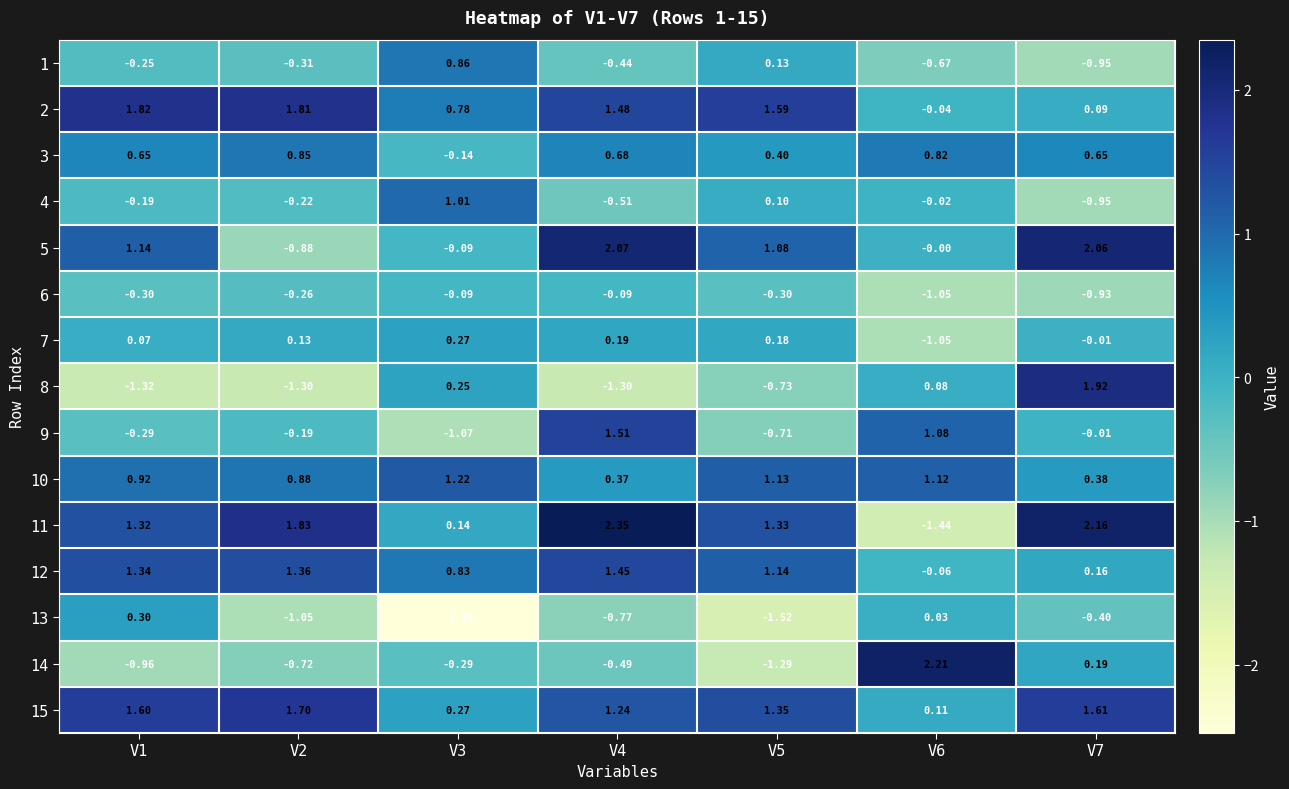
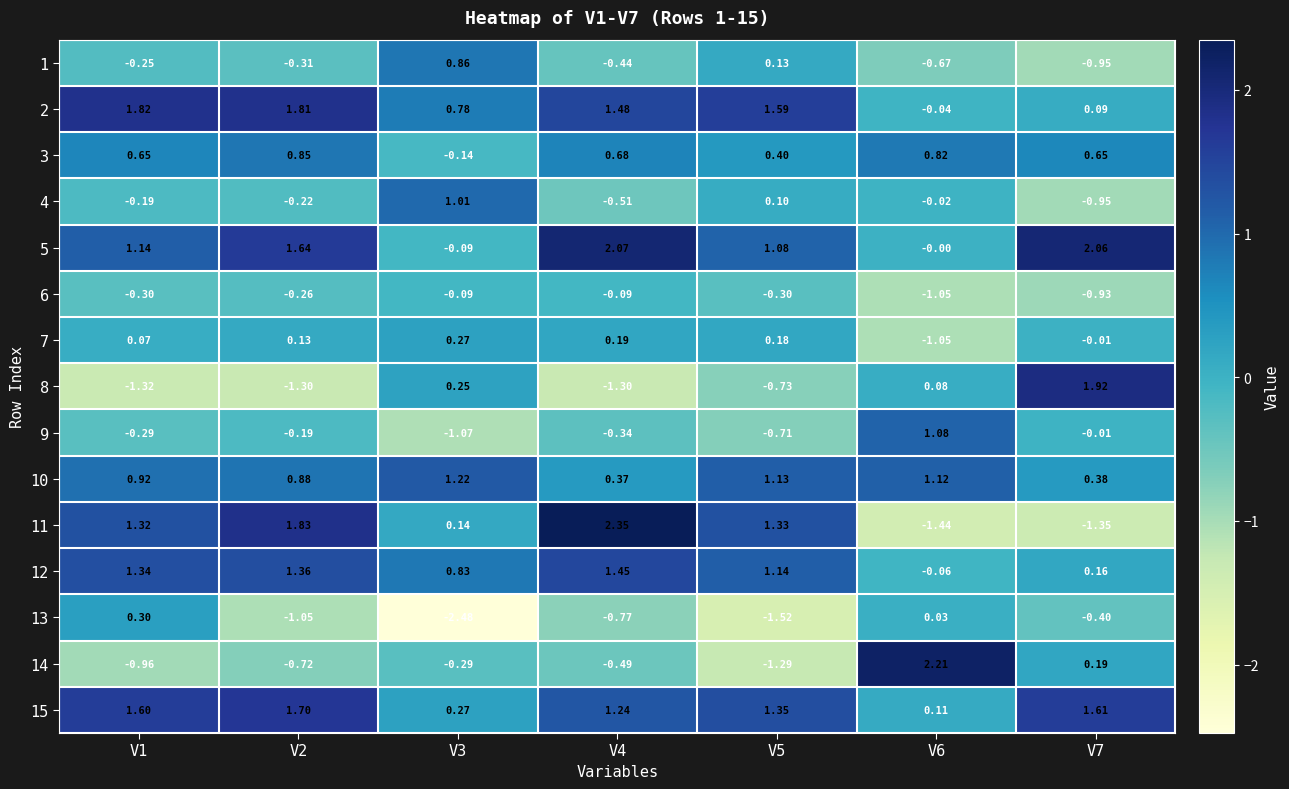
  {
    "1": {
      "V1": -0.25,
      "V2": -0.31,
      "V3": 0.86,
      "V4": -0.44,
      "V5": 0.13,
      "V6": -0.67,
      "V7": -0.95
    },
    "2": {
      "V1": 1.82,
      "V2": 1.81,
      "V3": 0.78,
      "V4": 1.48,
      "V5": 1.59,
      "V6": -0.04,
      "V7": 0.09
    },
    "3": {
      "V1": 0.65,
      "V2": 0.85,
      "V3": -0.14,
      "V4": 0.68,
      "V5": 0.40,
      "V6": 0.82,
      "V7": 0.65
    },
    "4": {
      "V1": -0.19,
      "V2": -0.22,
      "V3": 1.01,
      "V4": -0.51,
      "V5": 0.10,
      "V6": -0.02,
      "V7": -0.95
    },
    "5": {
      "V1": 1.14,
-     "V2": -0.88,
+     "V2": 1.64,
      "V3": -0.09,
      "V4": 2.07,
      "V5": 1.08,
      "V6": -0.00,
      "V7": 2.06
    },
    "6": {
      "V1": -0.30,
      "V2": -0.26,
      "V3": -0.09,
      "V4": -0.09,
      "V5": -0.30,
      "V6": -1.05,
      "V7": -0.93
    },
    "7": {
      "V1": 0.07,
      "V2": 0.13,
      "V3": 0.27,
      "V4": 0.19,
      "V5": 0.18,
      "V6": -1.05,
      "V7": -0.01
    },
    "8": {
      "V1": -1.32,
      "V2": -1.30,
      "V3": 0.25,
      "V4": -1.30,
      "V5": -0.73,
      "V6": 0.08,
      "V7": 1.92
    },
    "9": {
      "V1": -0.29,
      "V2": -0.19,
      "V3": -1.07,
-     "V4": 1.51,
+     "V4": -0.34,
      "V5": -0.71,
      "V6": 1.08,
      "V7": -0.01
    },
    "10": {
      "V1": 0.92,
      "V2": 0.88,
      "V3": 1.22,
      "V4": 0.37,
      "V5": 1.13,
      "V6": 1.12,
      "V7": 0.38
    },
    "11": {
      "V1": 1.32,
      "V2": 1.83,
      "V3": 0.14,
      "V4": 2.35,
      "V5": 1.33,
      "V6": -1.44,
-     "V7": 2.16
+     "V7": -1.35
    },
    "12": {
      "V1": 1.34,
      "V2": 1.36,
      "V3": 0.83,
      "V4": 1.45,
      "V5": 1.14,
      "V6": -0.06,
      "V7": 0.16
    },
    "13": {
      "V1": 0.30,
      "V2": -1.05,
      "V4": -0.77,
      "V5": -1.52,
      "V6": 0.03,
      "V7": -0.40
    },
    "14": {
      "V1": -0.96,
      "V2": -0.72,
      "V3": -0.29,
      "V4": -0.49,
      "V5": -1.29,
      "V6": 2.21,
      "V7": 0.19
    },
    "15": {
      "V1": 1.60,
      "V2": 1.70,
      "V3": 0.27,
      "V4": 1.24,
      "V5": 1.35,
      "V6": 0.11,
      "V7": 1.61
    }
  }
